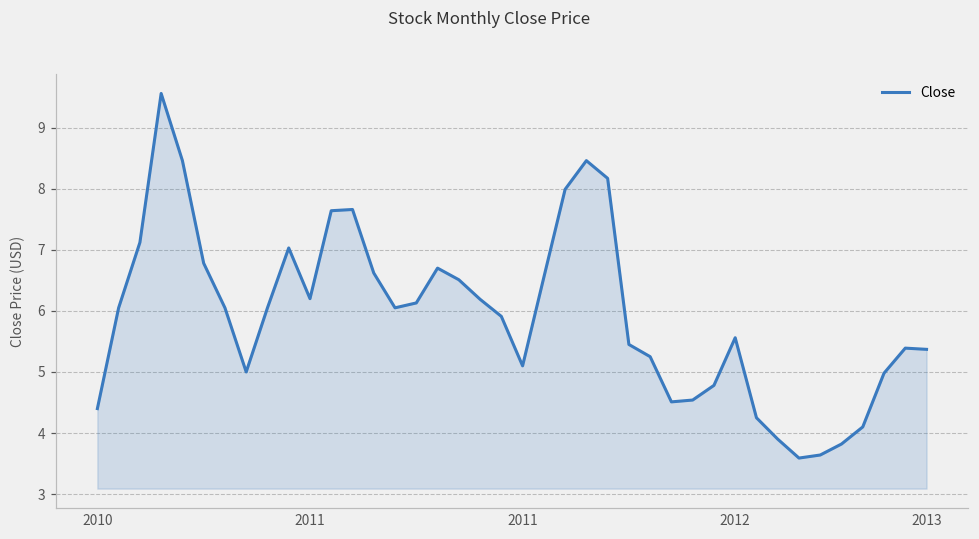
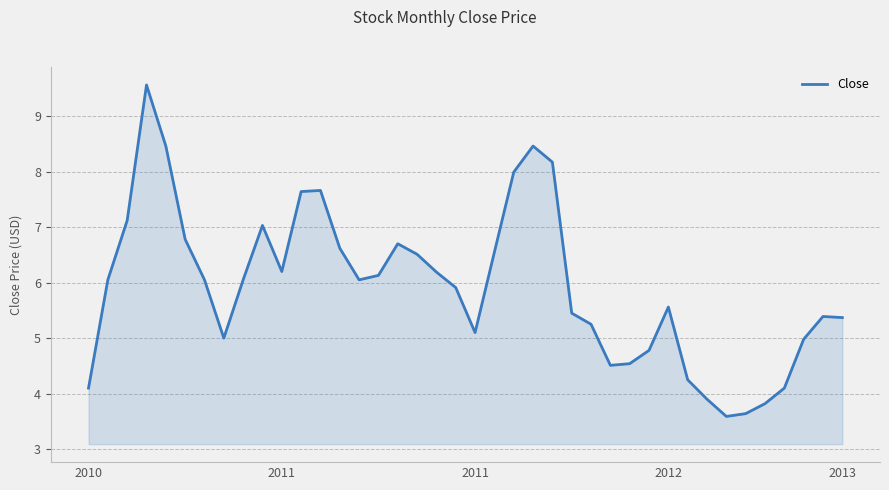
  {
-   "2010": 4.4,
+   "2010": 4.1,
    "2012": 5.6,
    "2013": 5.4
  }
